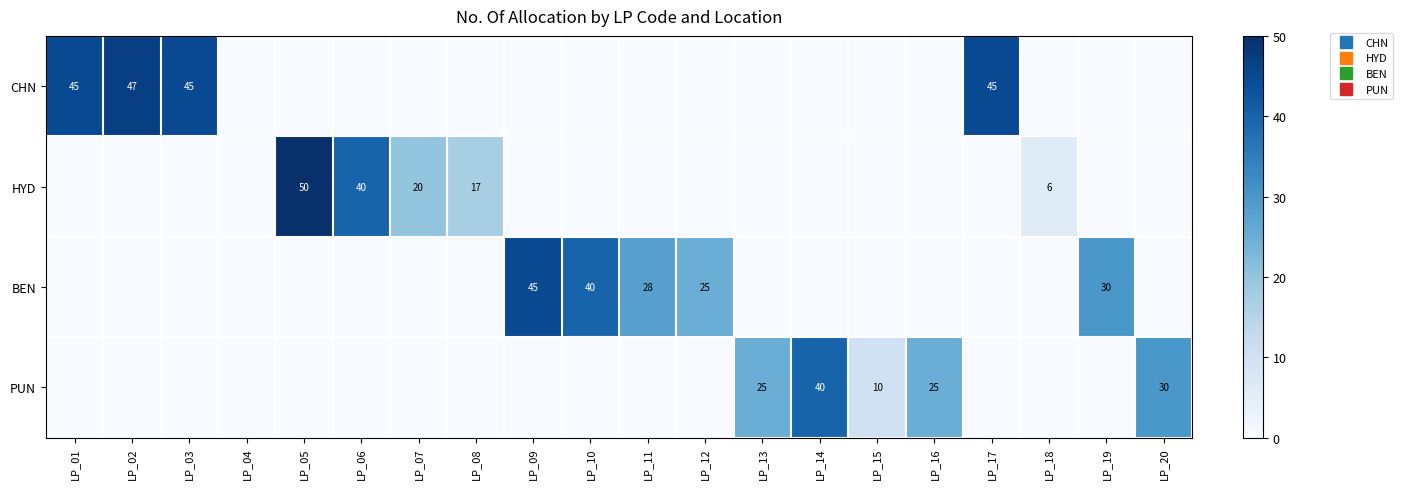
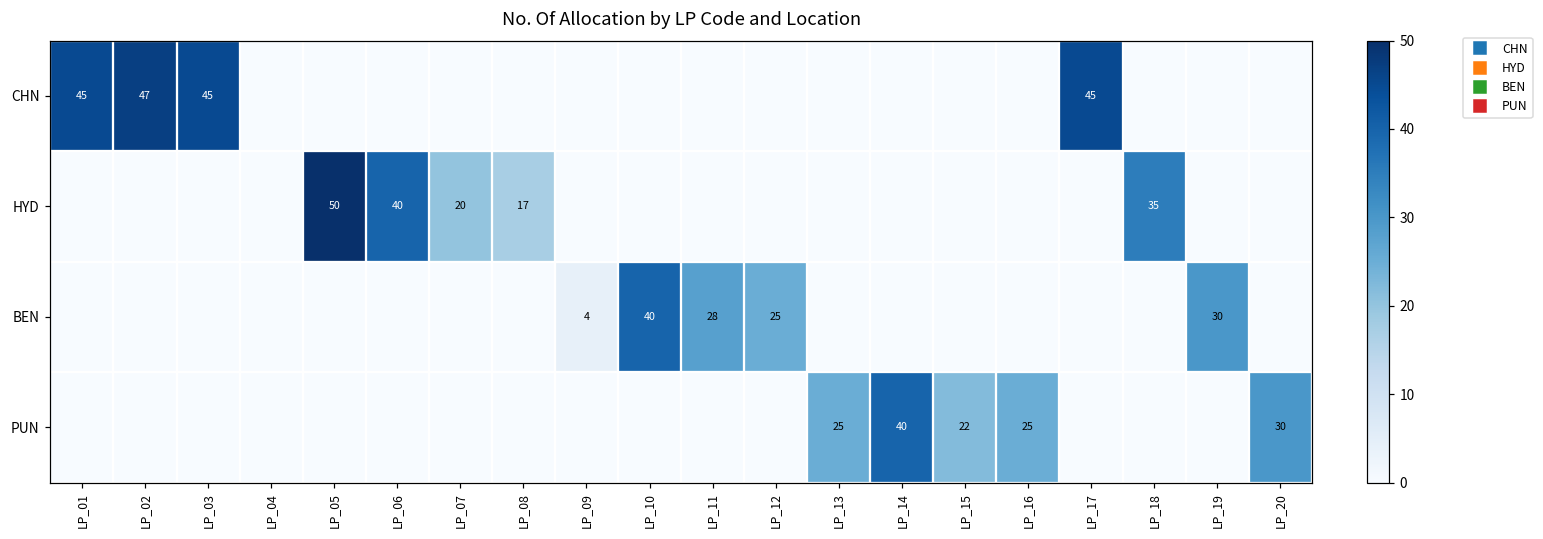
  {
    "CHN": {
      "LP_01": 45,
      "LP_02": 47,
      "LP_03": 45,
      "LP_17": 45
    },
    "HYD": {
      "LP_05": 50,
      "LP_06": 40,
      "LP_07": 20,
      "LP_08": 17,
-     "LP_18": 6
+     "LP_18": 35
    },
    "BEN": {
-     "LP_09": 45,
+     "LP_09": 4,
      "LP_10": 40,
      "LP_11": 28,
      "LP_12": 25,
      "LP_19": 30
    },
    "PUN": {
      "LP_13": 25,
      "LP_14": 40,
-     "LP_15": 10,
+     "LP_15": 22,
      "LP_16": 25,
      "LP_20": 30
    }
  }
